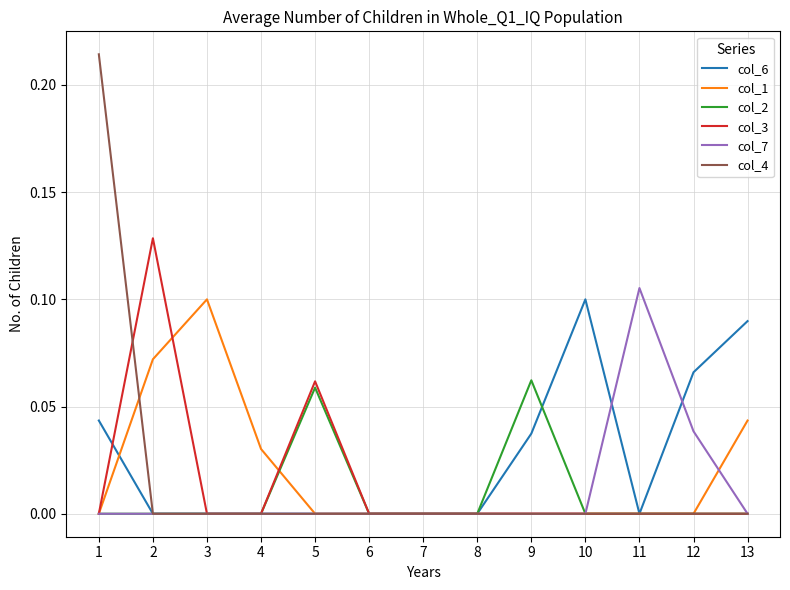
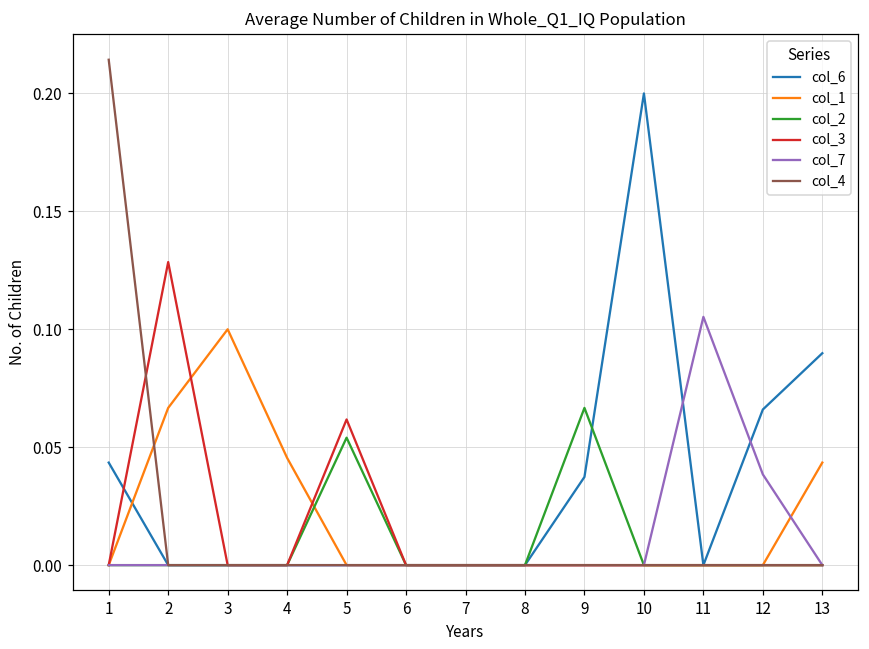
  {
    "col_6": {
      "1": 0.043,
      "9": 0.037,
-     "10": 0.1,
+     "10": 0.2,
      "12": 0.066,
      "13": 0.090
    },
    "col_1": {
-     "2": 0.072,
+     "2": 0.067,
      "3": 0.100,
-     "4": 0.030,
+     "4": 0.045,
      "13": 0.043
    },
    "col_2": {
-     "5": 0.059,
-     "9": 0.062
+     "5": 0.054,
+     "9": 0.067
    },
    "col_3": {
      "2": 0.128,
      "5": 0.062
    },
    "col_7": {
      "11": 0.105,
      "12": 0.038
    },
    "col_4": {
      "1": 0.214
    }
  }
